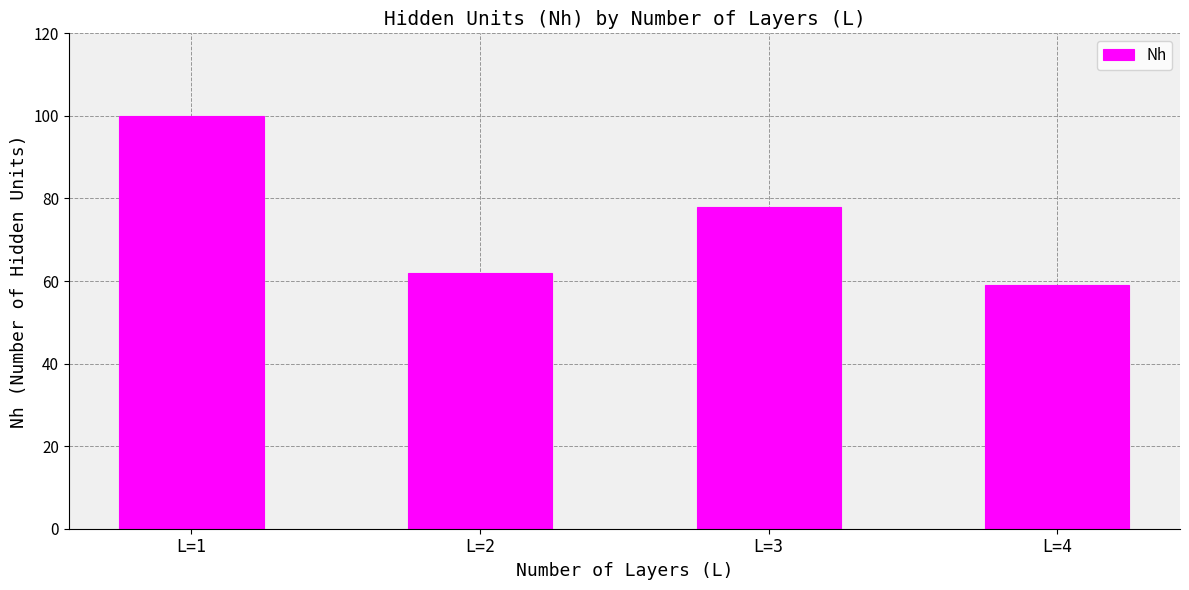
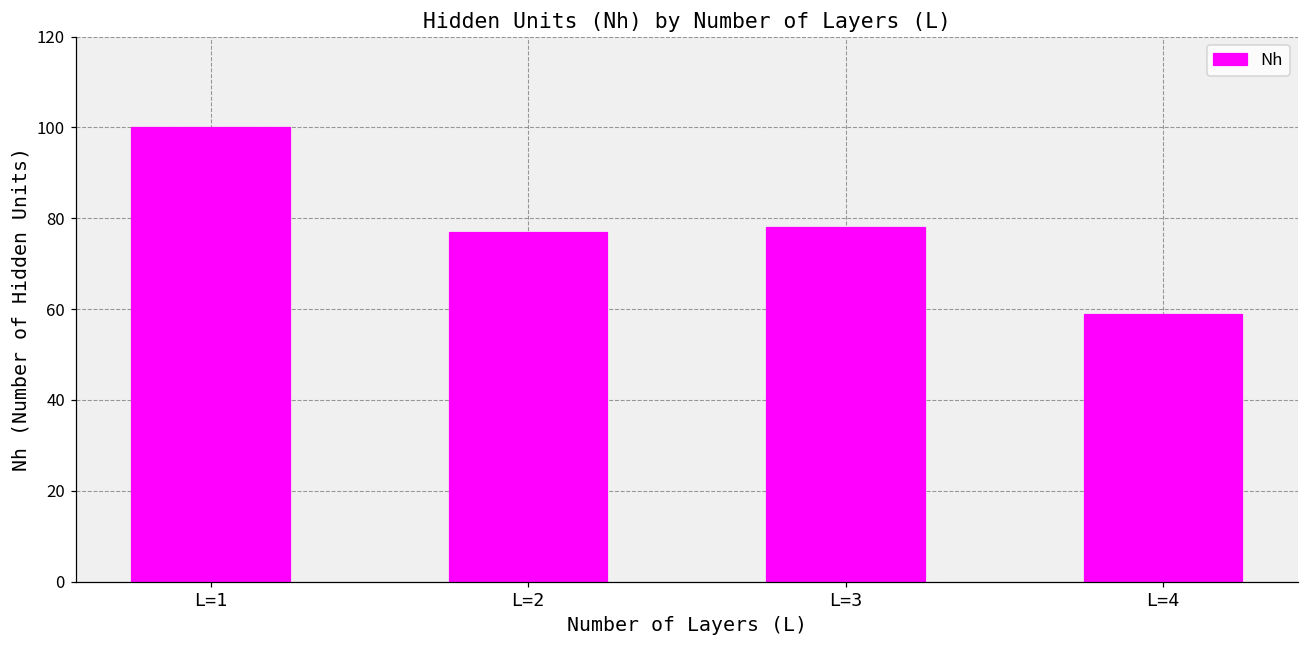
  {
    "L=1": 100,
-   "L=2": 62,
+   "L=2": 77,
    "L=3": 78,
    "L=4": 59
  }
